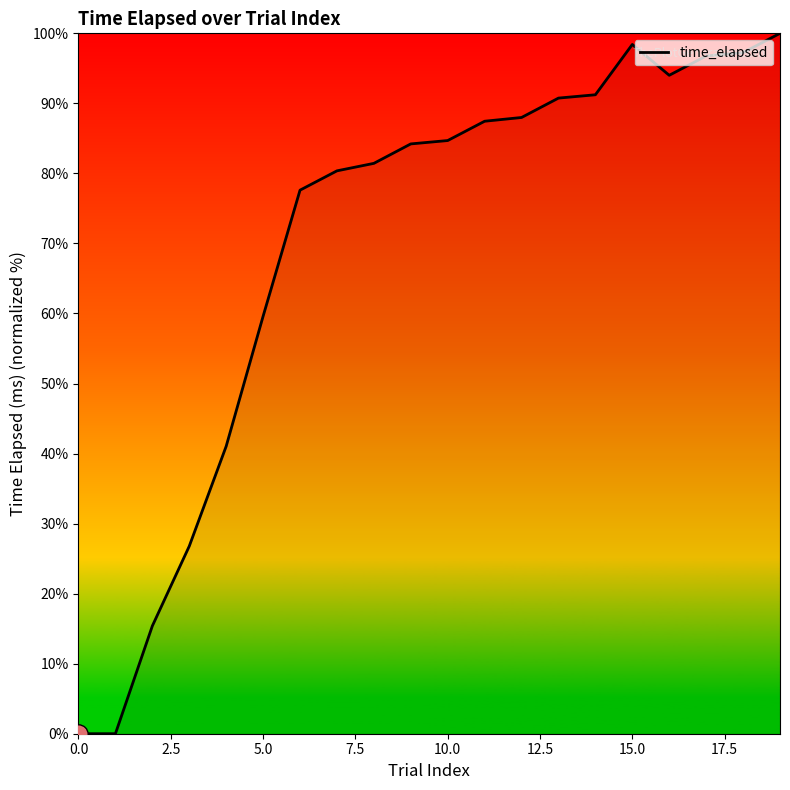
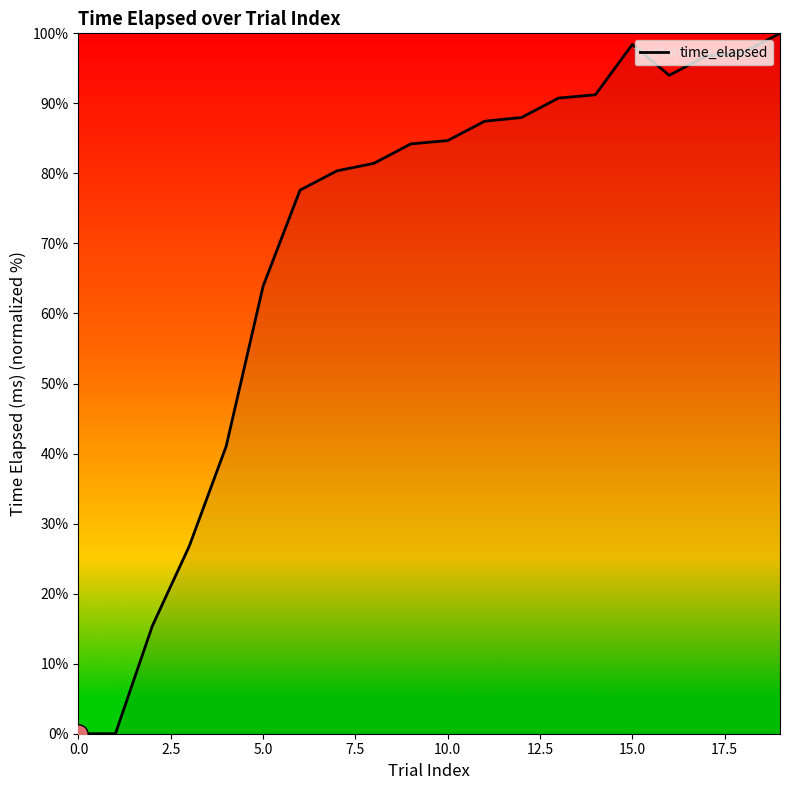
  {
    "time_elapsed": {
-     "5.0": "60%",
+     "5.0": "64%",
      "10.0": "85%",
      "15.0": "98%"
    }
  }
